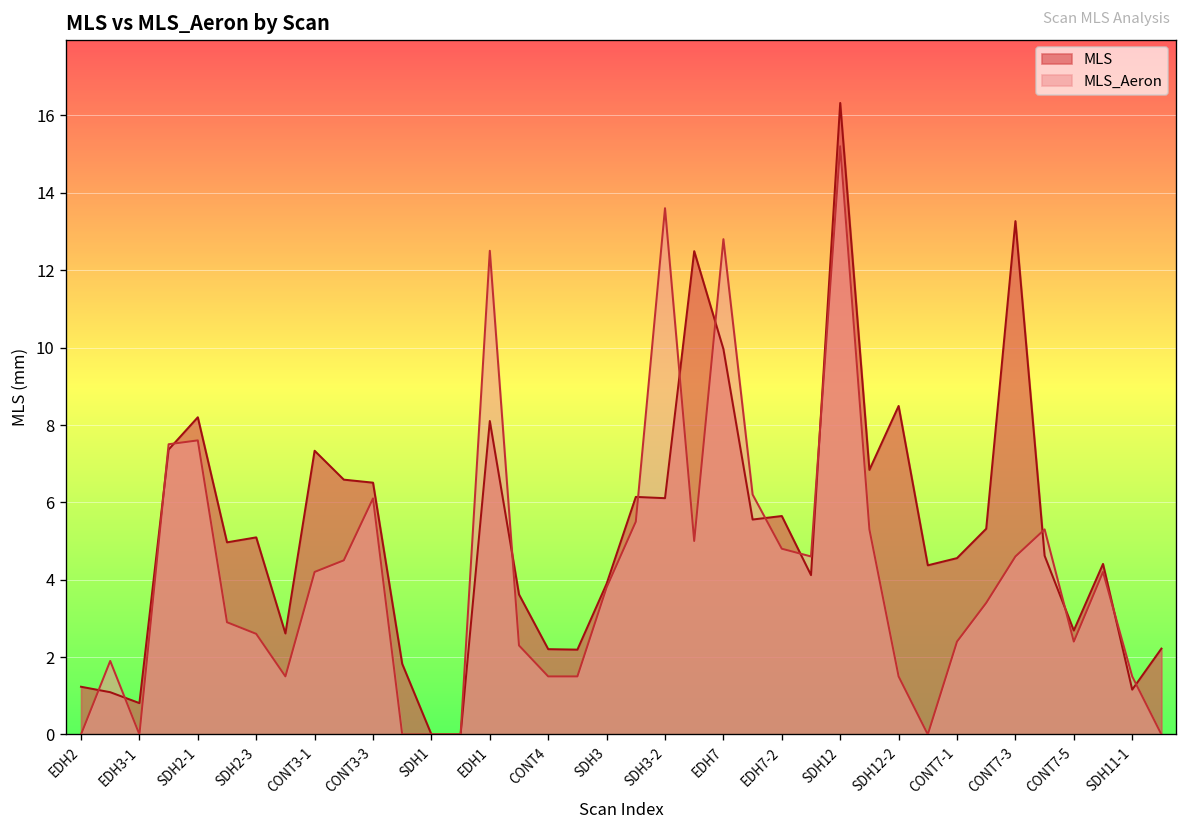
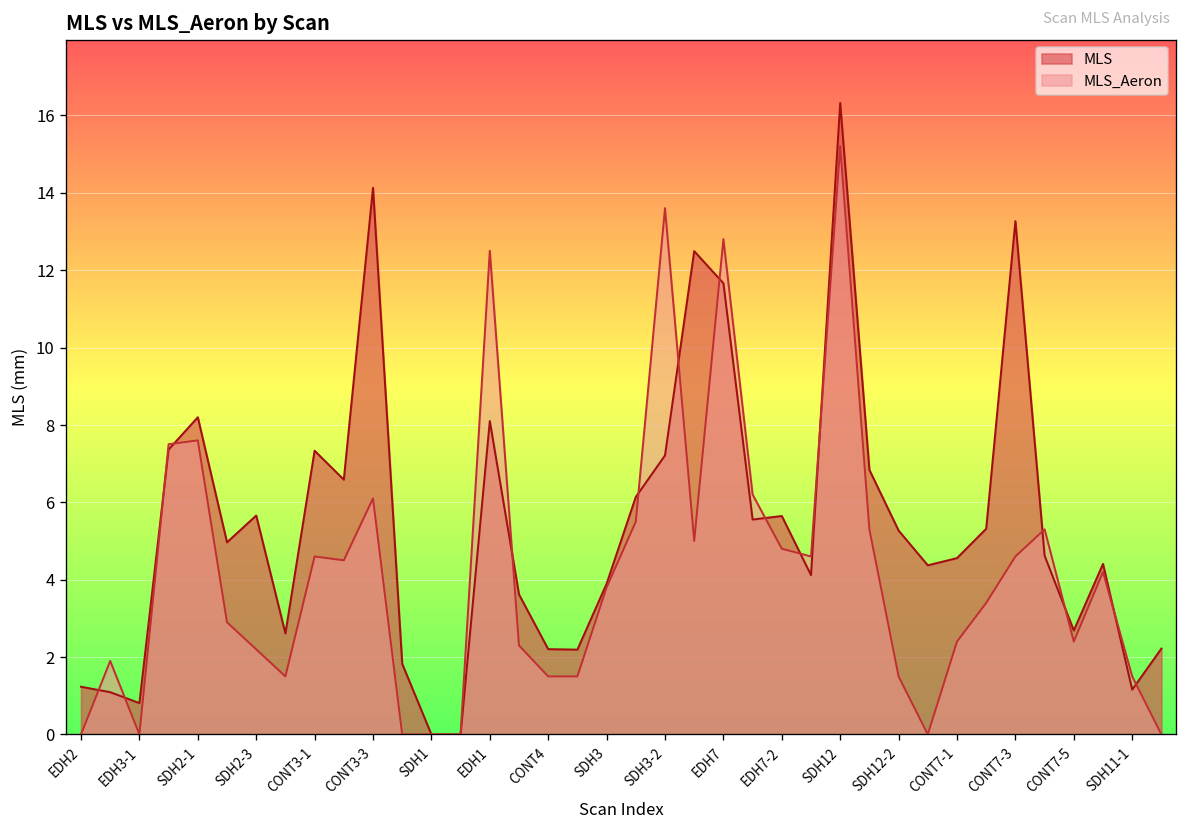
  {
    "MLS": {
      "EDH2": 1.2,
      "EDH3-1": 0.8,
      "SDH2-1": 8.2,
-     "SDH2-3": 5.1,
+     "SDH2-3": 5.7,
      "CONT3-1": 7.3,
-     "CONT3-3": 6.5,
+     "CONT3-3": 14.1,
      "EDH1": 8.1,
      "CONT4": 2.2,
      "SDH3": 3.9,
-     "SDH3-2": 6.1,
-     "EDH7": 10.0,
+     "SDH3-2": 7.2,
+     "EDH7": 11.7,
      "EDH7-2": 5.6,
      "SDH12": 16.3,
-     "SDH12-2": 8.5,
+     "SDH12-2": 5.3,
      "CONT7-1": 4.6,
      "CONT7-3": 13.3,
      "CONT7-5": 2.7,
      "SDH11-1": 1.2
    },
    "MLS_Aeron": {
      "EDH2": 0.0,
      "EDH3-1": 0.0,
      "SDH2-1": 7.6,
-     "SDH2-3": 2.6,
-     "CONT3-1": 4.2,
+     "SDH2-3": 2.2,
+     "CONT3-1": 4.6,
      "CONT3-3": 6.1,
      "EDH1": 12.5,
      "CONT4": 1.5,
      "SDH3": 3.8,
      "SDH3-2": 13.6,
      "EDH7": 12.8,
      "EDH7-2": 4.8,
      "SDH12": 15.2,
      "SDH12-2": 1.5,
      "CONT7-1": 2.4,
      "CONT7-3": 4.6,
      "CONT7-5": 2.4,
      "SDH11-1": 1.5
    }
  }
